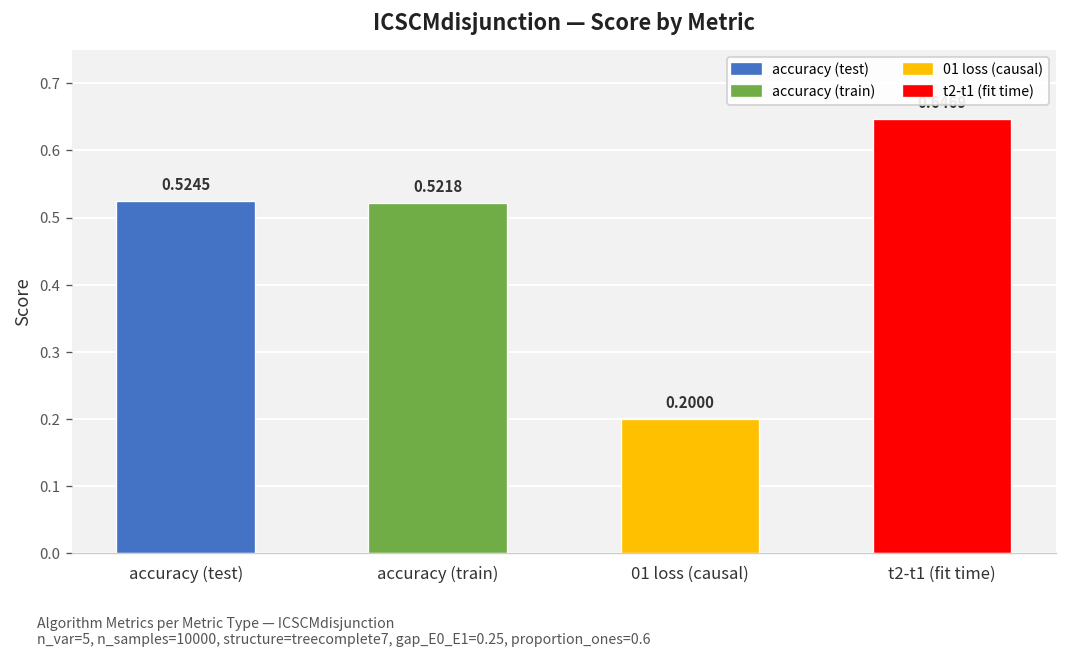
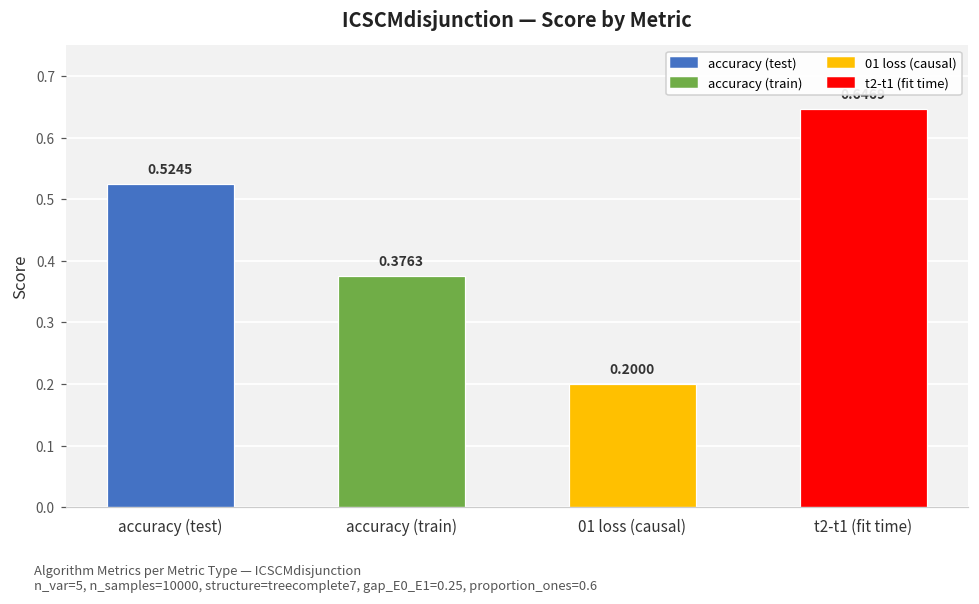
  {
    "accuracy (test)": 0.5245,
-   "accuracy (train)": 0.5218,
+   "accuracy (train)": 0.3763,
    "01 loss (causal)": 0.2000
  }
